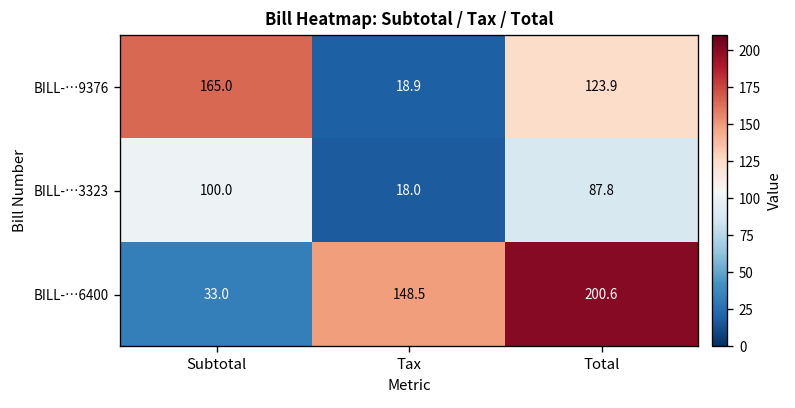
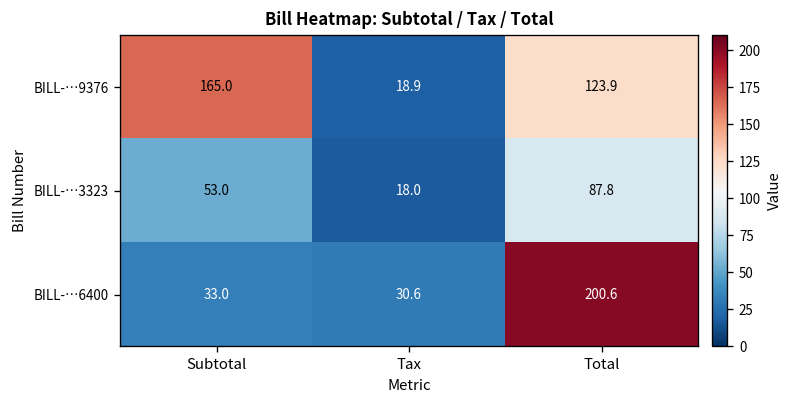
  {
    "BILL-…9376": {
      "Subtotal": 165.0,
      "Tax": 18.9,
      "Total": 123.9
    },
    "BILL-…3323": {
-     "Subtotal": 100.0,
+     "Subtotal": 53.0,
      "Tax": 18.0,
      "Total": 87.8
    },
    "BILL-…6400": {
      "Subtotal": 33.0,
-     "Tax": 148.5,
+     "Tax": 30.6,
      "Total": 200.6
    }
  }
